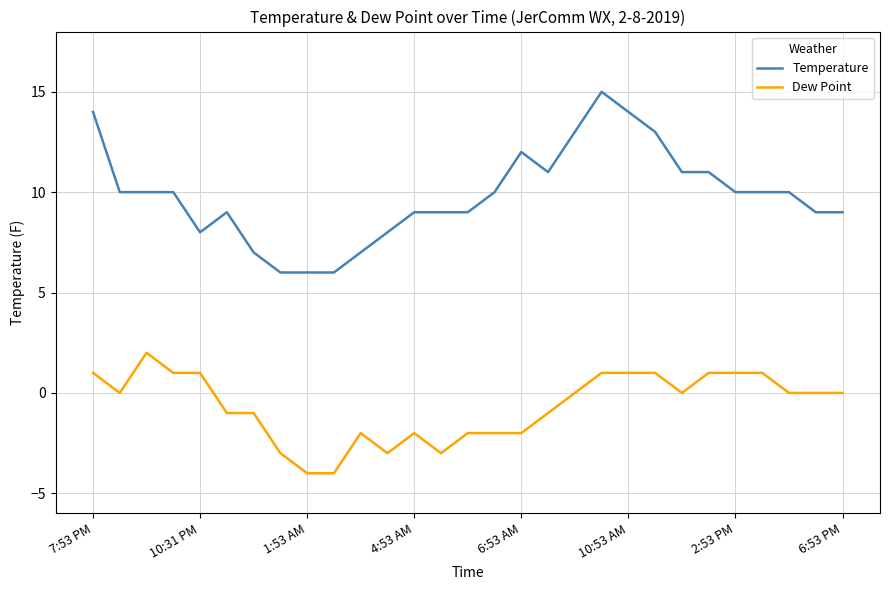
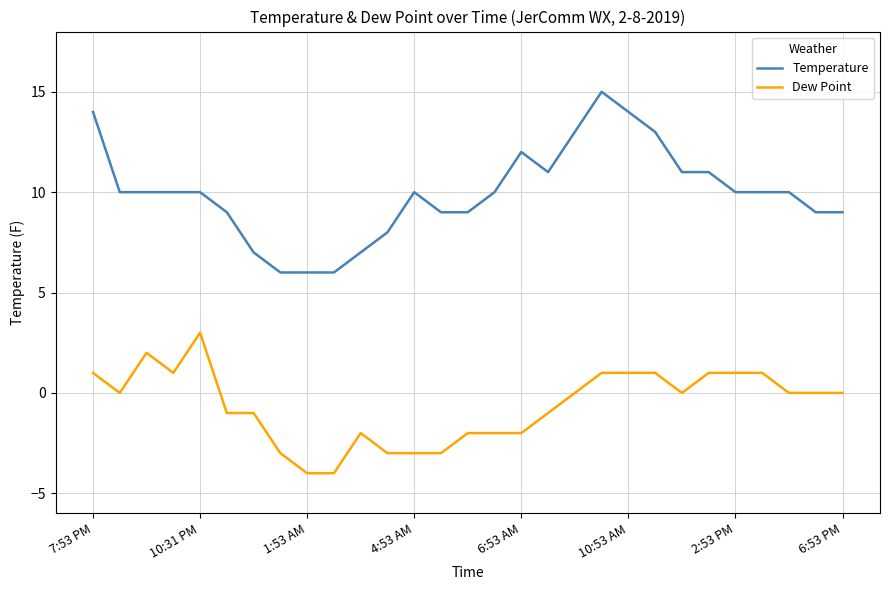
  {
    "Temperature": {
      "7:53 PM": 14,
-     "10:31 PM": 8,
+     "10:31 PM": 10,
      "1:53 AM": 6,
-     "4:53 AM": 9,
+     "4:53 AM": 10,
      "6:53 AM": 12,
      "10:53 AM": 14,
      "2:53 PM": 10,
      "6:53 PM": 9
    },
    "Dew Point": {
      "7:53 PM": 1,
-     "10:31 PM": 1,
+     "10:31 PM": 3,
      "1:53 AM": -4,
-     "4:53 AM": -2,
+     "4:53 AM": -3,
      "6:53 AM": -2,
      "10:53 AM": 1,
      "2:53 PM": 1,
      "6:53 PM": 0
    }
  }
